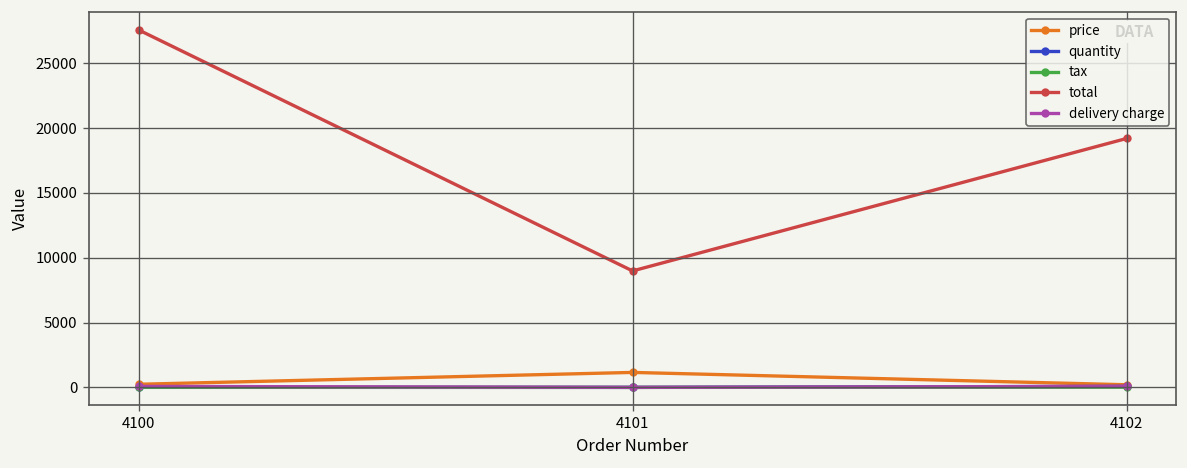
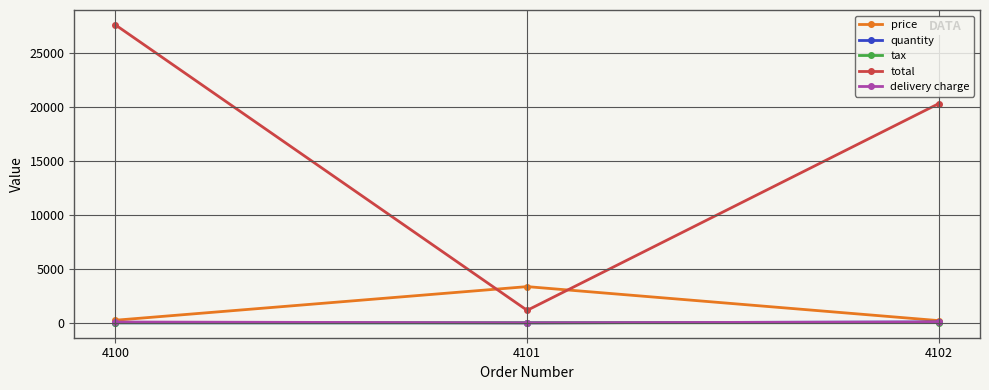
  {
    "price": {
-     "4101": 1200
+     "4101": 3400
    },
    "total": {
      "4100": 27600,
-     "4101": 9000,
-     "4102": 19200
+     "4101": 1200,
+     "4102": 20300
    }
  }
